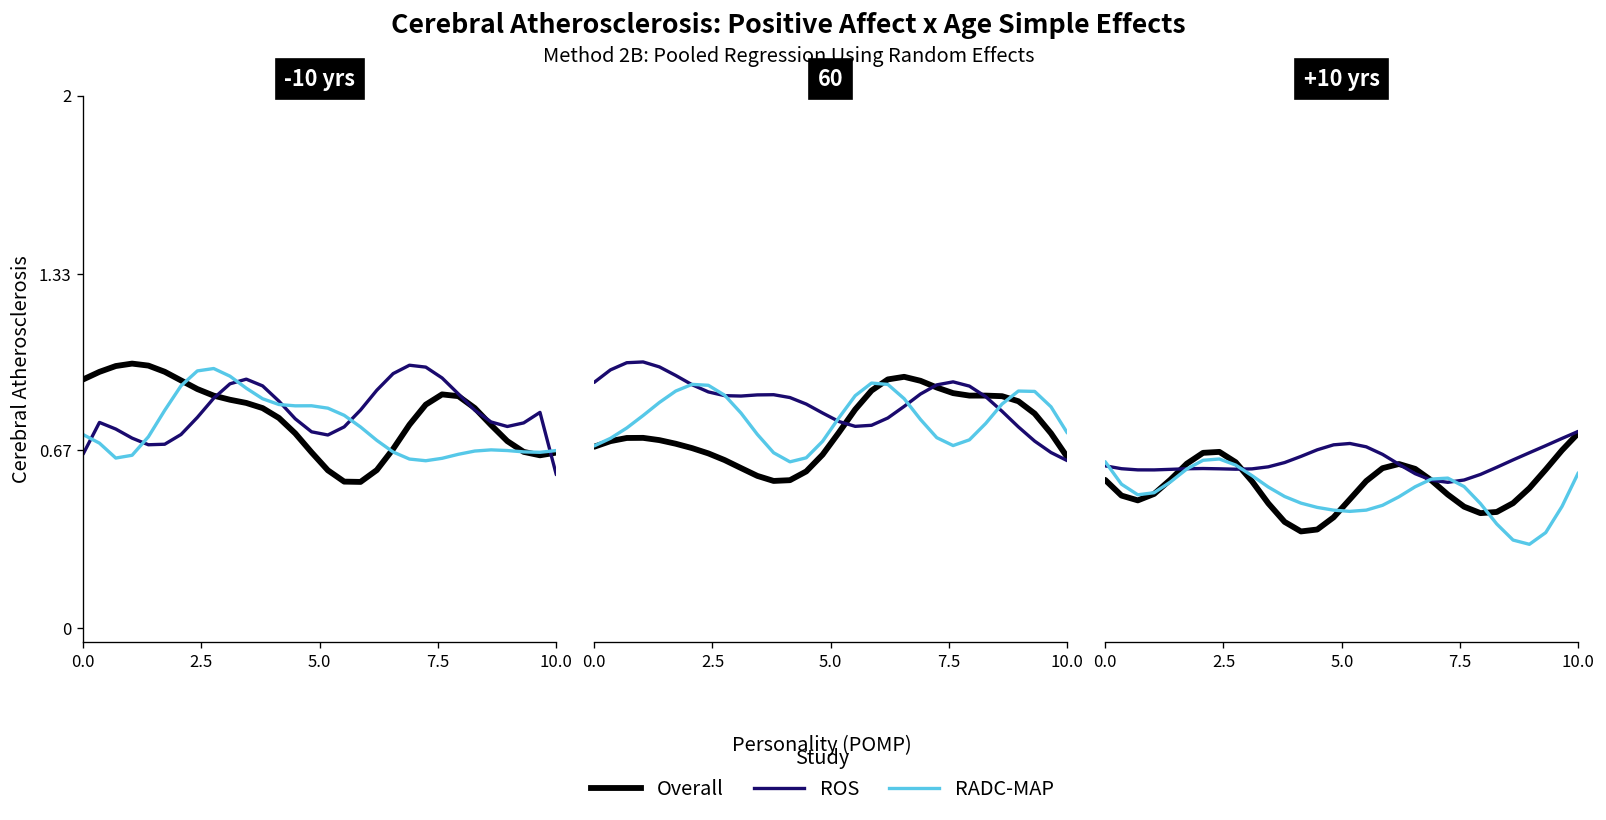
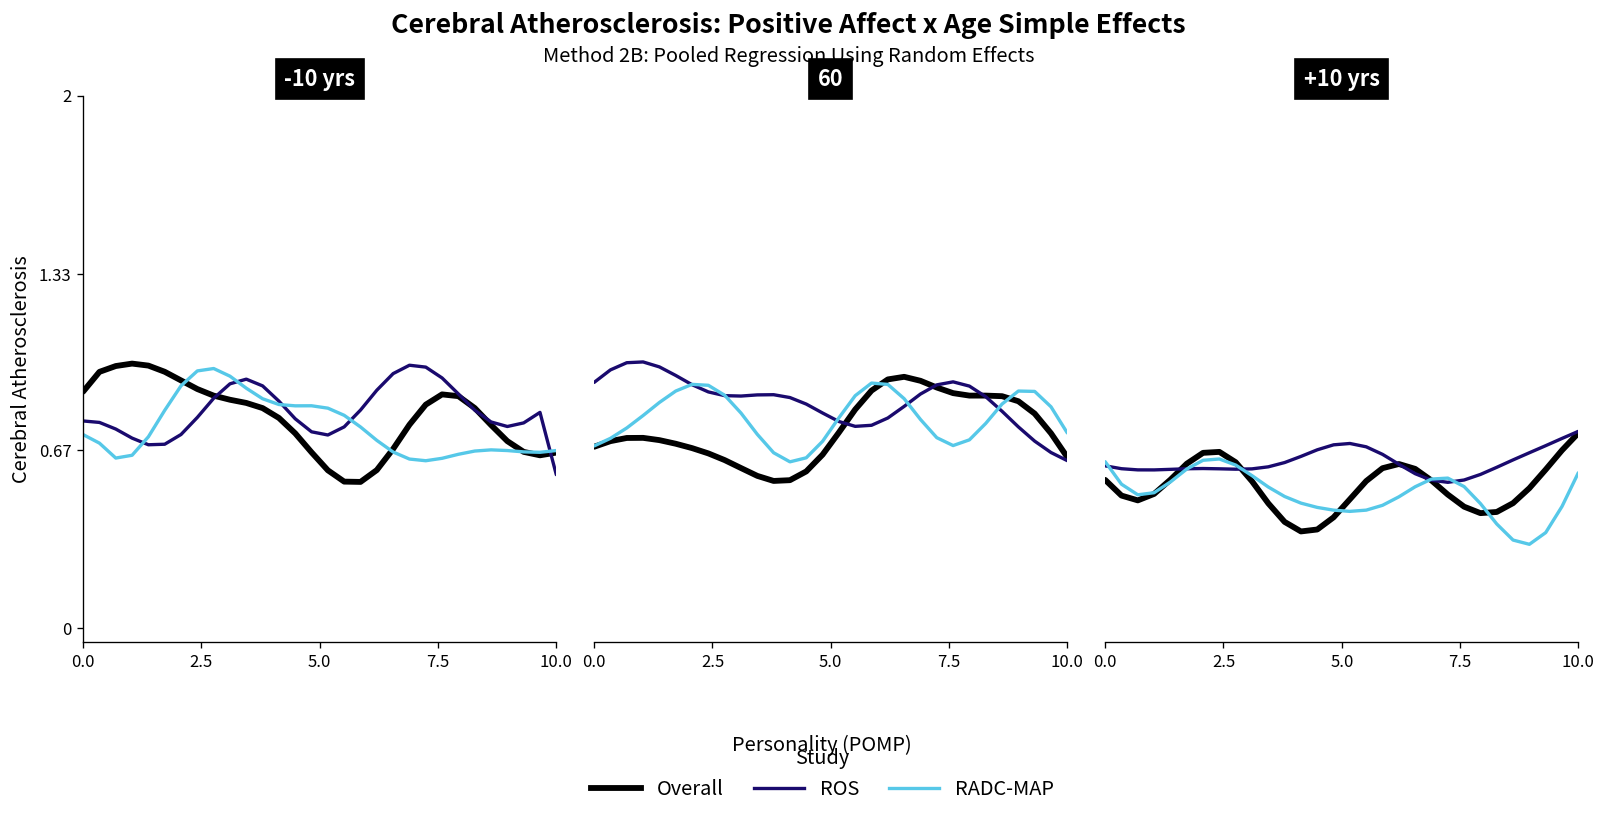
  {
    "-10 yrs": {
      "Overall": {
-       "0.0": 0.93
+       "0.0": 0.89
      },
      "ROS": {
-       "0.0": 0.65,
+       "0.0": 0.78,
        "10.0": 0.58
      },
      "RADC-MAP": {
        "0.0": 0.73
      }
    }
  }
